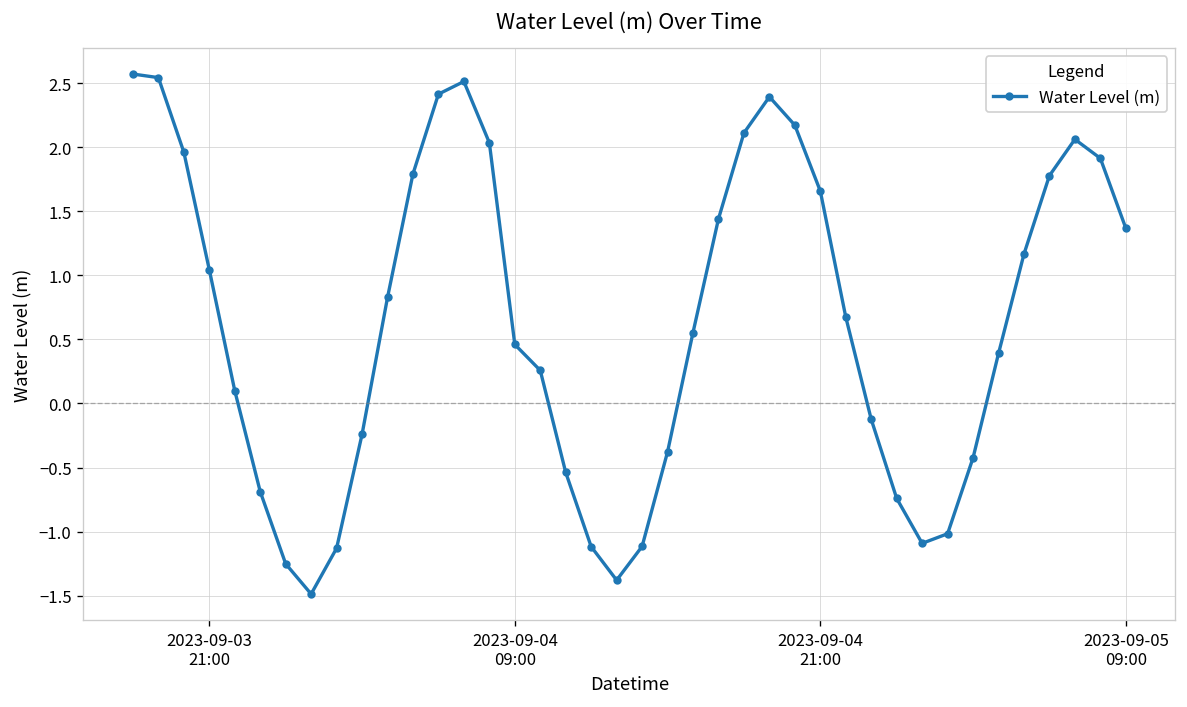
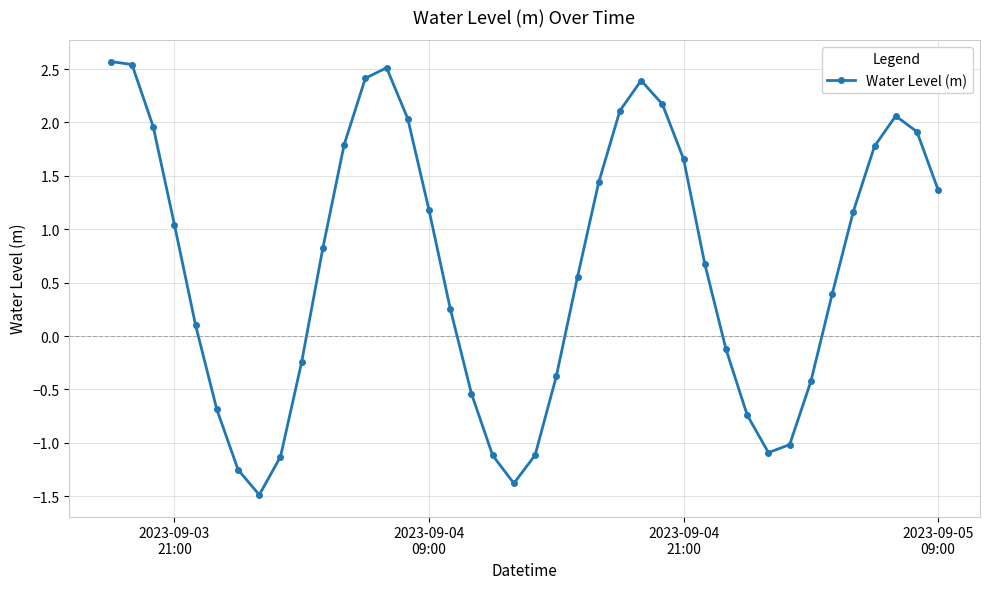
  {
    "2023-09-03 21:00": 1.04,
-   "2023-09-04 09:00": 0.46,
+   "2023-09-04 09:00": 1.18,
    "2023-09-04 21:00": 1.66,
    "2023-09-05 09:00": 1.37
  }
